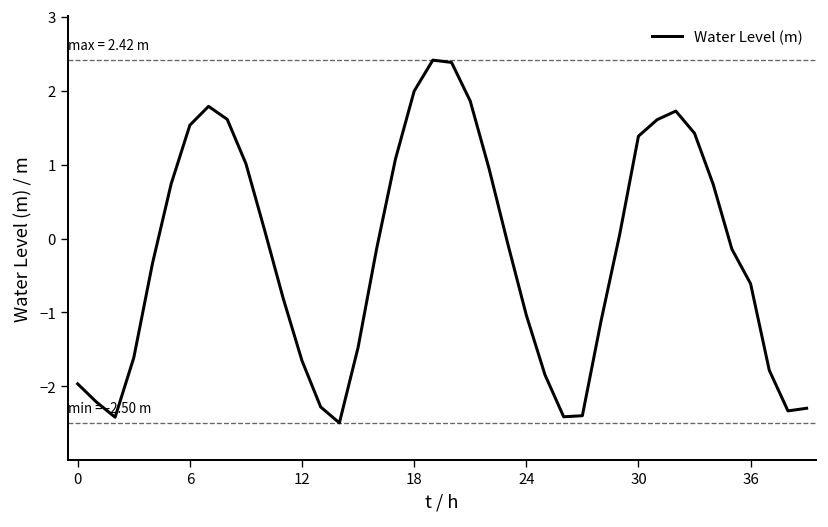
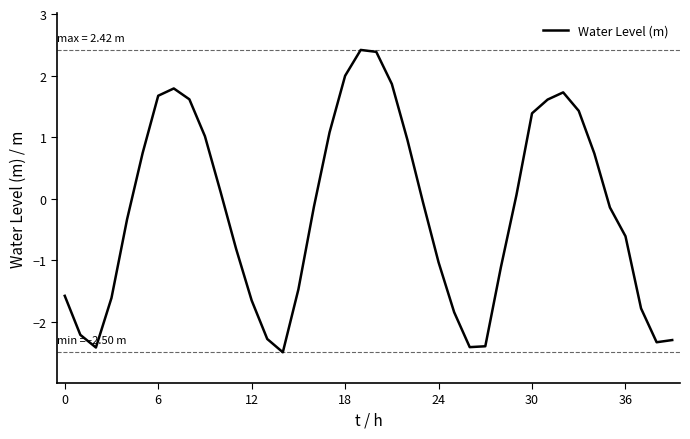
  {
-   "0": -2.0,
-   "6": 1.5,
+   "0": -1.6,
+   "6": 1.7,
    "12": -1.7,
    "18": 2.0,
    "24": -1.0,
    "30": 1.4,
    "36": -0.6
  }
